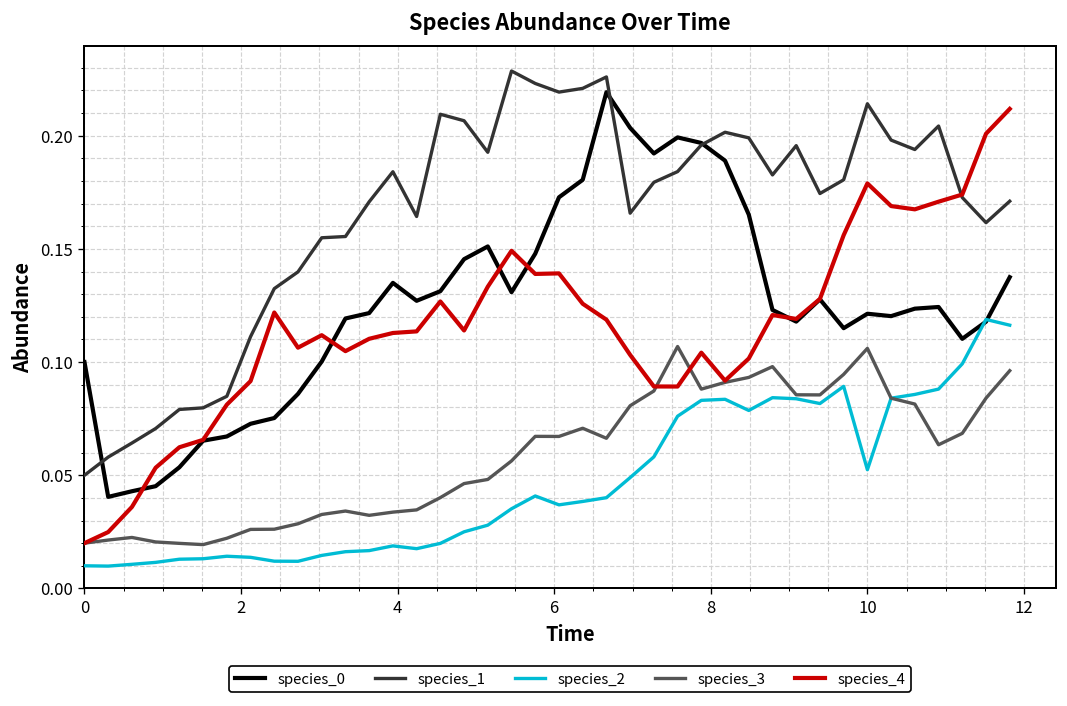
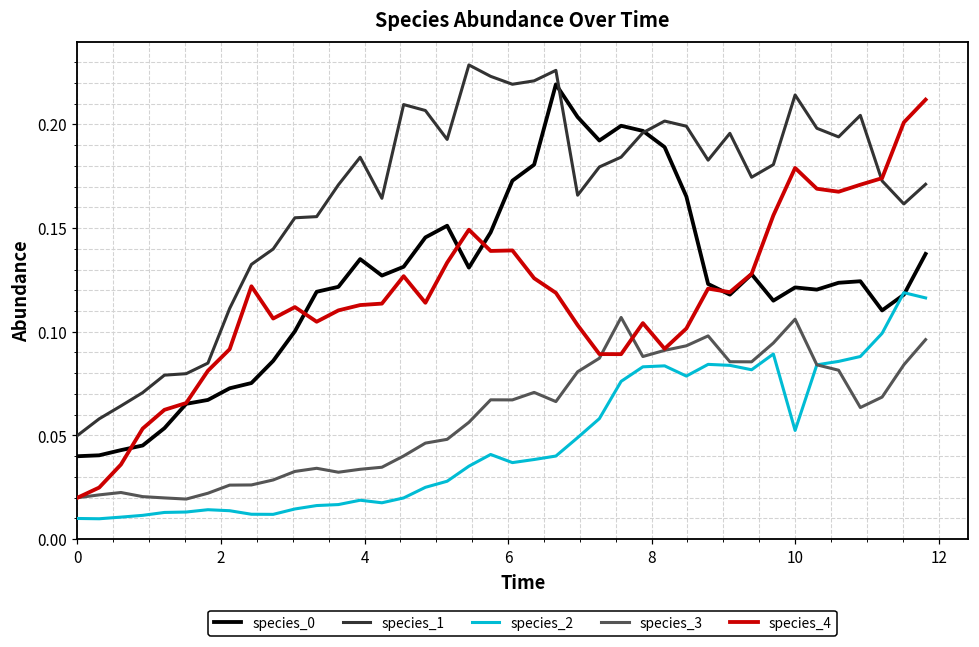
  {
    "species_0": {
-     "0": 0.10,
+     "0": 0.04,
      "10": 0.121
    },
    "species_2": {
      "0": 0.01,
      "10": 0.052
    },
    "species_4": {
      "10": 0.18
    }
  }
